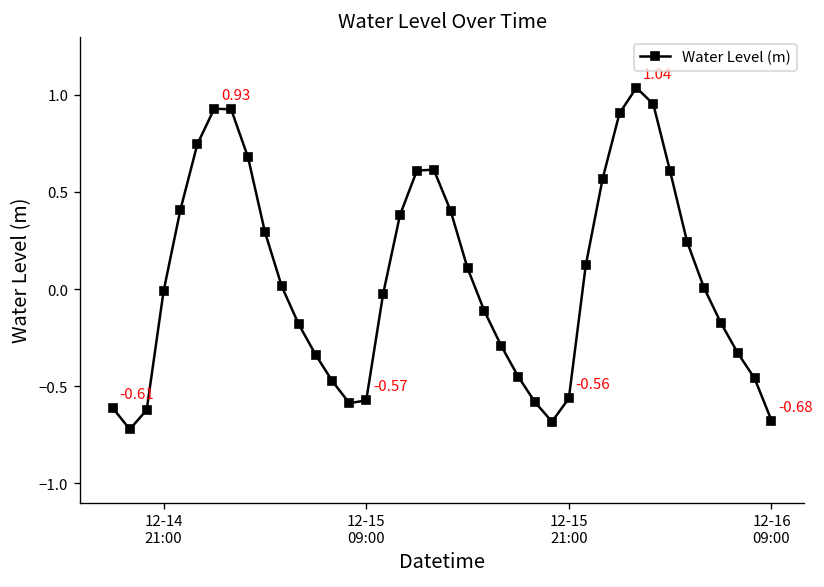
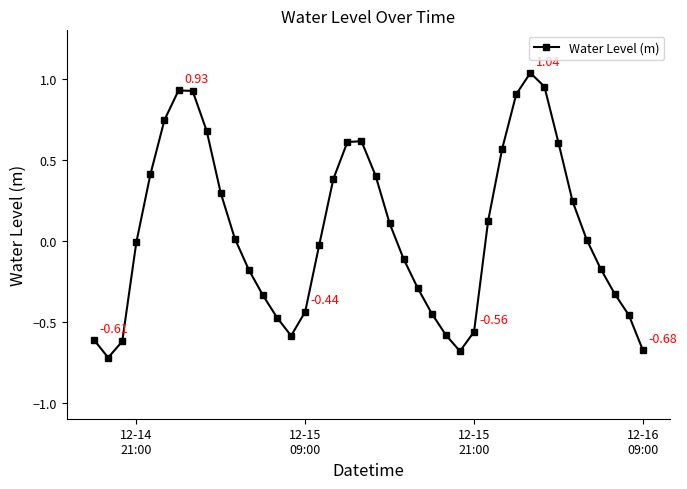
  {
-   "12-15 09:00": -0.57,
+   "12-15 09:00": -0.44,
    "12-15 21:00": -0.56,
    "12-16 09:00": -0.68
  }
